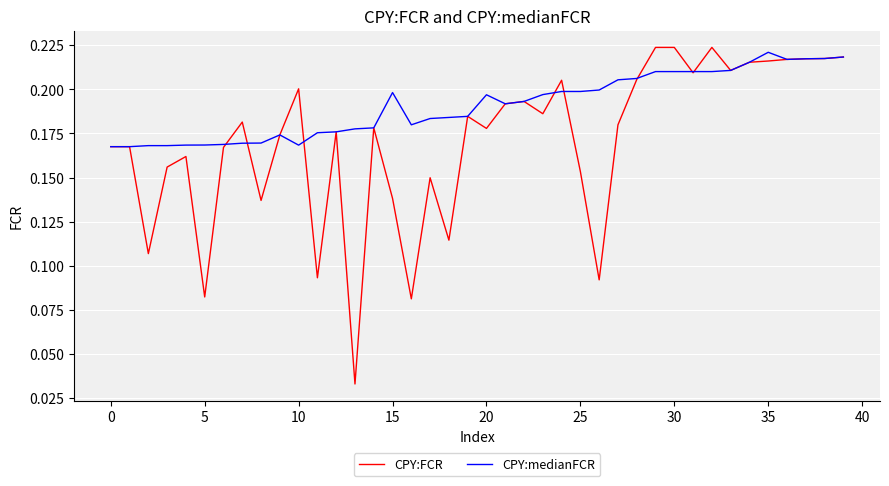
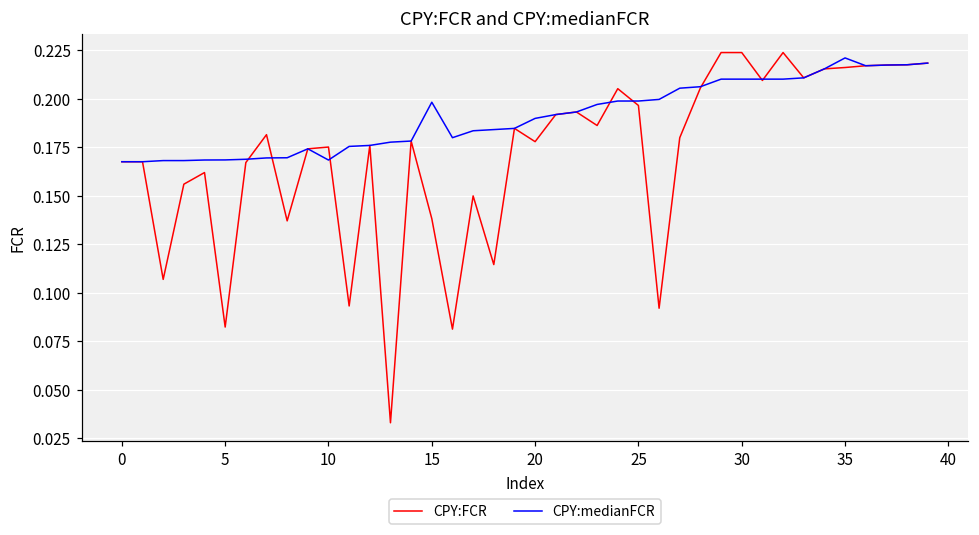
  {
    "CPY:FCR": {
      "5": 0.082,
-     "10": 0.200,
+     "10": 0.175,
      "15": 0.138,
      "20": 0.178,
-     "25": 0.153,
+     "25": 0.196,
      "30": 0.224,
      "35": 0.216
    },
    "CPY:medianFCR": {
      "5": 0.168,
      "10": 0.168,
      "15": 0.198,
-     "20": 0.197,
+     "20": 0.190,
      "25": 0.199,
      "30": 0.210,
      "35": 0.221
    }
  }
